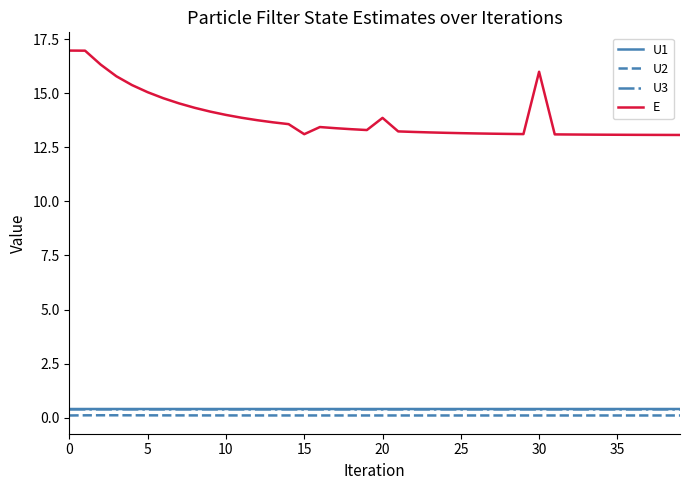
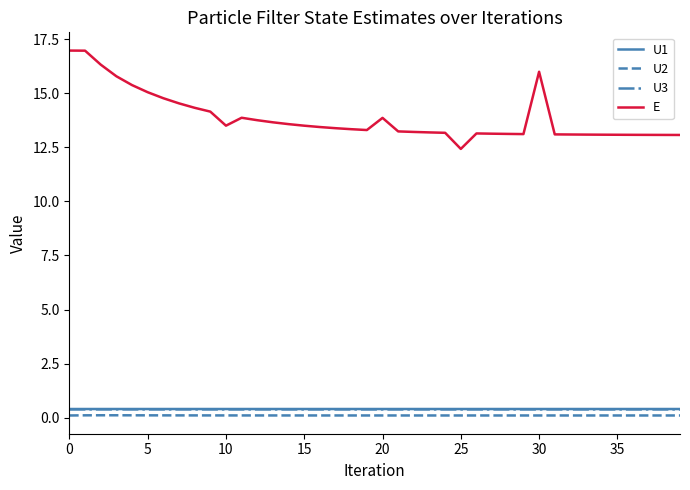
  {
    "E": {
      "0": 17.0,
      "5": 15.0,
-     "10": 14.0,
-     "15": 13.1,
+     "10": 13.5,
+     "15": 13.5,
      "20": 13.9,
-     "25": 13.2,
+     "25": 12.4,
      "30": 16.0,
      "35": 13.1
    }
  }
